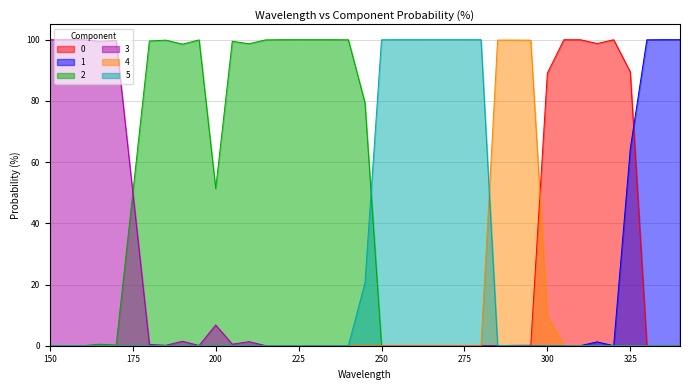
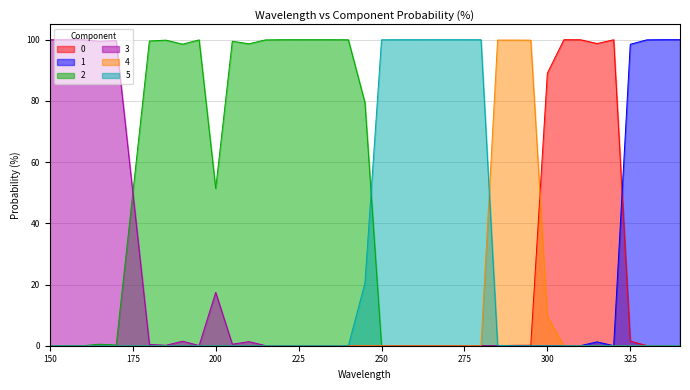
  {
    "0": {
      "300": 89,
-     "325": 89
+     "325": 1
    },
    "1": {
-     "325": 64
+     "325": 98
    },
    "2": {
      "200": 51,
      "225": 100
    },
    "3": {
      "150": 100,
-     "200": 7
+     "200": 17
    },
    "4": {
      "300": 10
    },
    "5": {
      "250": 100,
      "275": 100
    }
  }
